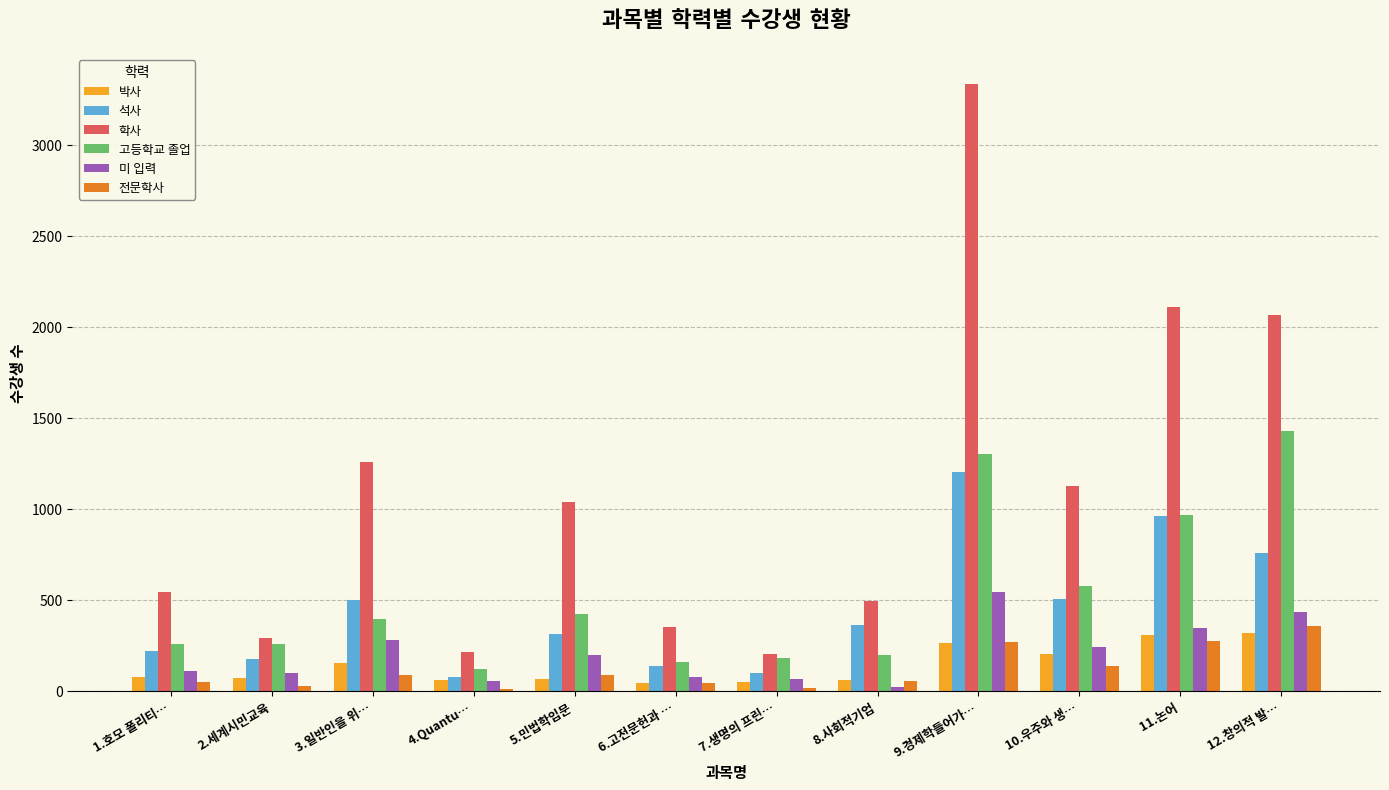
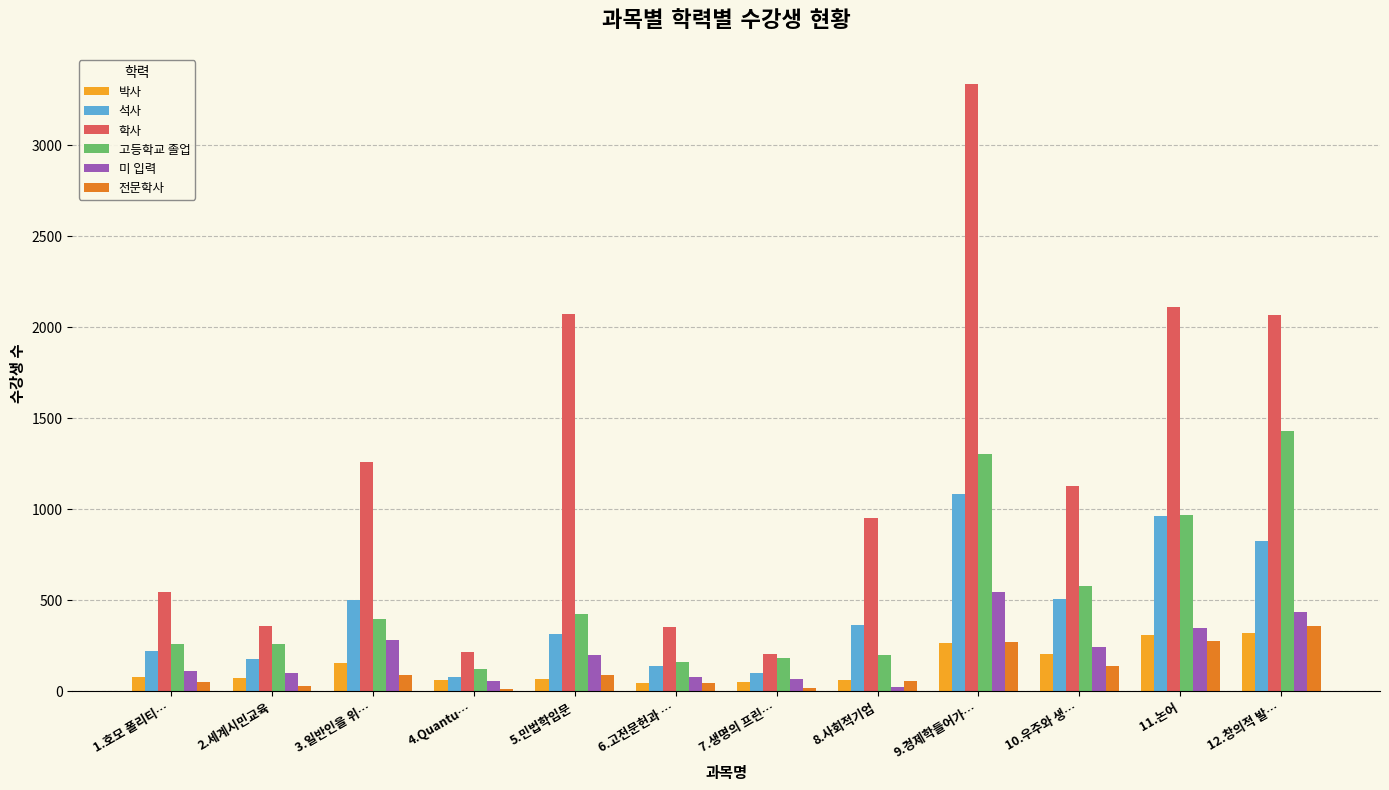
  {
    "석사": {
      "1.호모 폴리티…": 220,
      "2.세계시민교육": 170,
      "3.일반인을 위…": 500,
      "4.Quantu…": 80,
      "5.민법학입문": 310,
      "6.고전문헌과 …": 140,
      "7.생명의 프린…": 100,
      "8.사회적기업": 360,
-     "9.경제학들어가…": 1210,
+     "9.경제학들어가…": 1080,
      "10.우주와 생…": 500,
      "11.논어": 960,
-     "12.창의적 발…": 760
+     "12.창의적 발…": 820
    },
    "학사": {
      "1.호모 폴리티…": 550,
-     "2.세계시민교육": 290,
+     "2.세계시민교육": 360,
      "3.일반인을 위…": 1260,
      "4.Quantu…": 210,
-     "5.민법학입문": 1040,
+     "5.민법학입문": 2070,
      "6.고전문헌과 …": 350,
      "7.생명의 프린…": 200,
-     "8.사회적기업": 490,
+     "8.사회적기업": 950,
      "9.경제학들어가…": 3330,
      "10.우주와 생…": 1120,
      "11.논어": 2110,
      "12.창의적 발…": 2060
    },
    "고등학교 졸업": {
      "1.호모 폴리티…": 260,
      "2.세계시민교육": 260,
      "3.일반인을 위…": 400,
      "4.Quantu…": 120,
      "5.민법학입문": 420,
      "6.고전문헌과 …": 160,
      "7.생명의 프린…": 180,
      "8.사회적기업": 200,
      "9.경제학들어가…": 1300,
      "10.우주와 생…": 580,
      "11.논어": 970,
      "12.창의적 발…": 1430
    },
    "미 입력": {
      "1.호모 폴리티…": 110,
      "2.세계시민교육": 100,
      "3.일반인을 위…": 280,
      "4.Quantu…": 50,
      "5.민법학입문": 200,
      "6.고전문헌과 …": 80,
      "7.생명의 프린…": 70,
      "8.사회적기업": 20,
      "9.경제학들어가…": 550,
      "10.우주와 생…": 240,
      "11.논어": 350,
      "12.창의적 발…": 430
    }
  }
